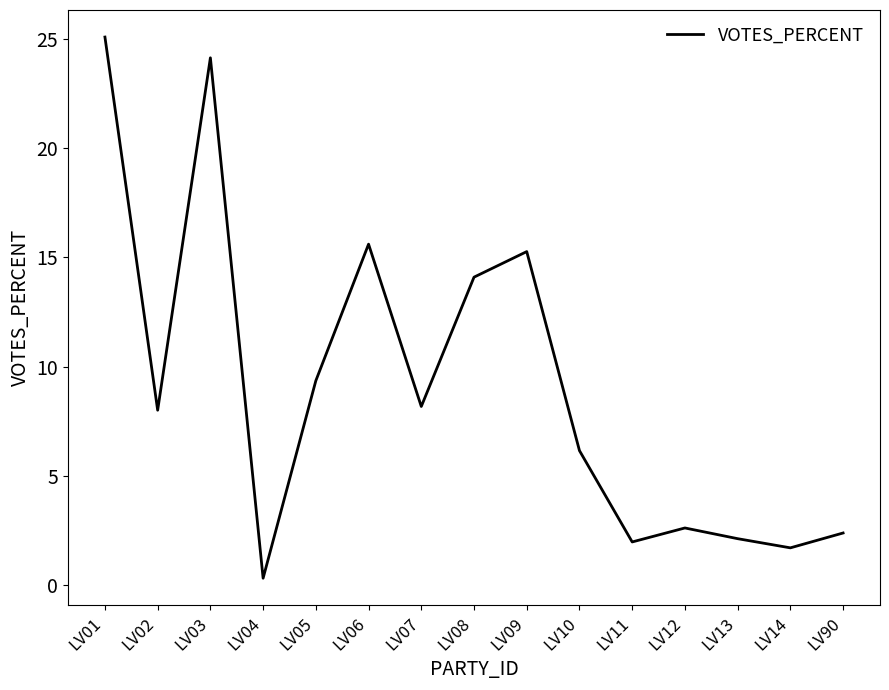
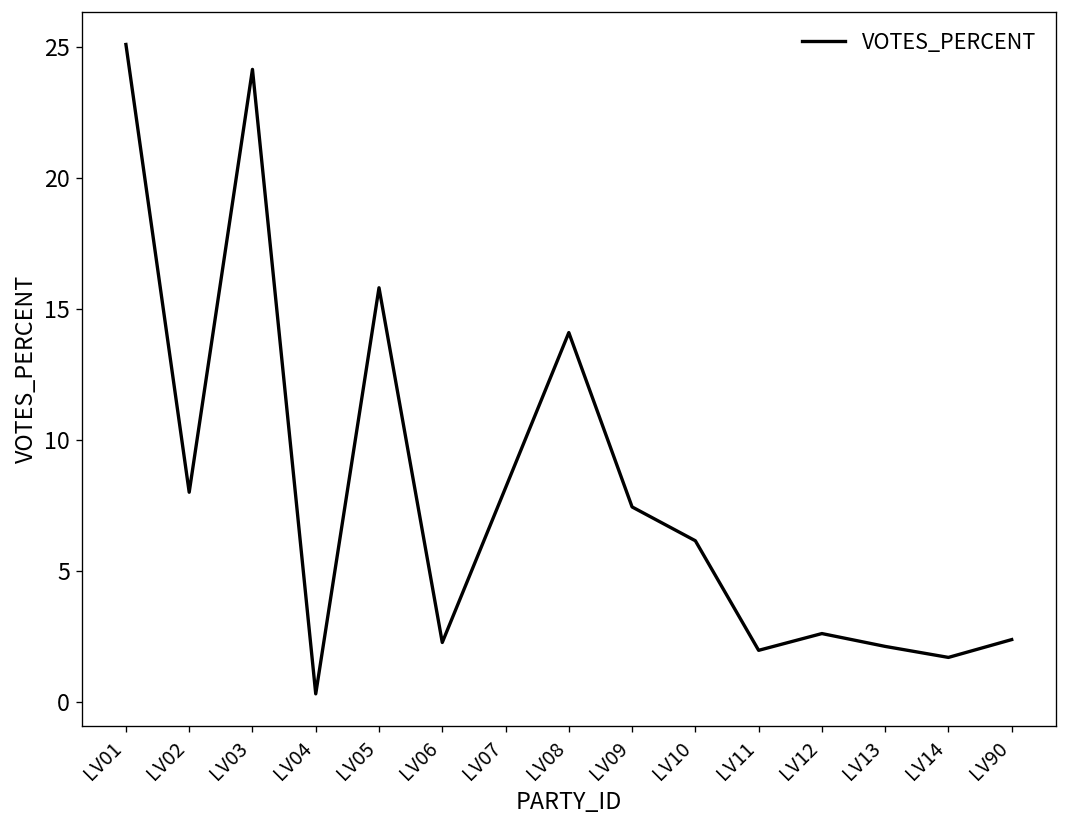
  {
    "LV01": 25.1,
    "LV02": 8.0,
    "LV03": 24.1,
    "LV04": 0.3,
-   "LV05": 9.4,
-   "LV06": 15.6,
+   "LV05": 15.8,
+   "LV06": 2.3,
    "LV07": 8.2,
    "LV08": 14.1,
-   "LV09": 15.3,
+   "LV09": 7.5,
    "LV10": 6.2,
    "LV11": 2.0,
    "LV12": 2.6,
    "LV13": 2.1,
    "LV14": 1.7,
    "LV90": 2.4
  }
